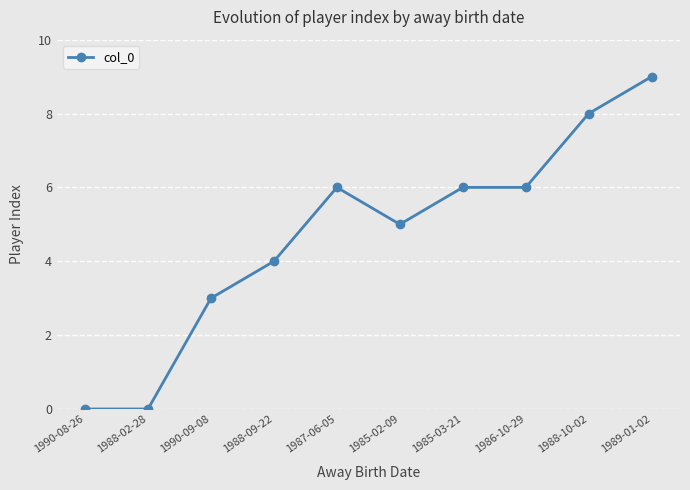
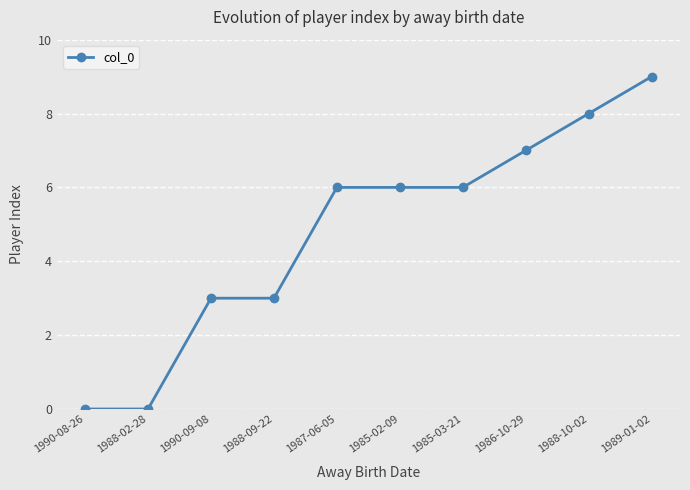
  {
    "1990-08-26": 0,
    "1988-02-28": 0,
    "1990-09-08": 3,
-   "1988-09-22": 4,
+   "1988-09-22": 3,
    "1987-06-05": 6,
-   "1985-02-09": 5,
+   "1985-02-09": 6,
    "1985-03-21": 6,
-   "1986-10-29": 6,
+   "1986-10-29": 7,
    "1988-10-02": 8,
    "1989-01-02": 9
  }
